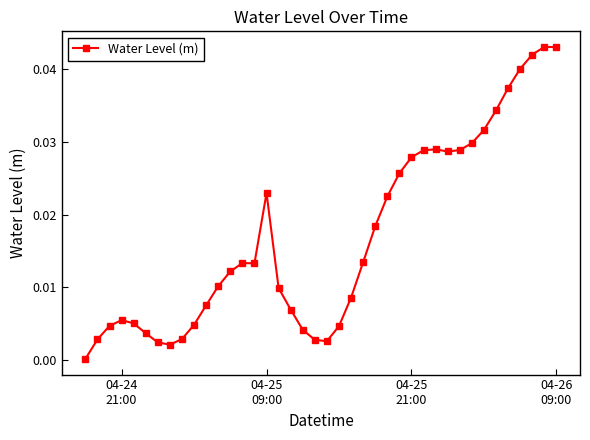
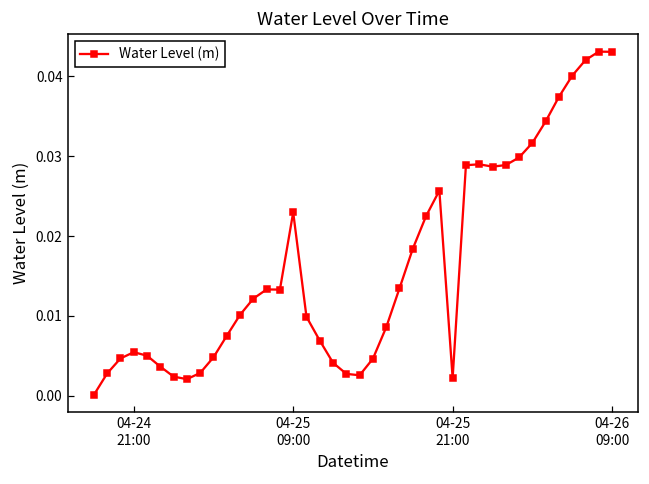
  {
    "04-24 21:00": 0.005,
    "04-25 09:00": 0.023,
-   "04-25 21:00": 0.028,
+   "04-25 21:00": 0.002,
    "04-26 09:00": 0.043
  }
